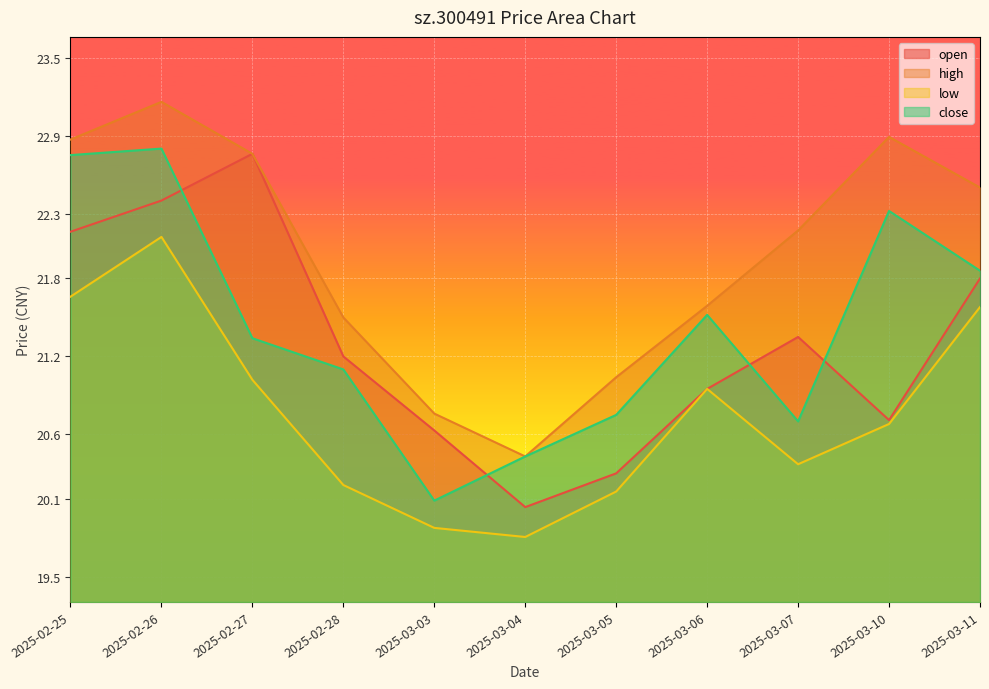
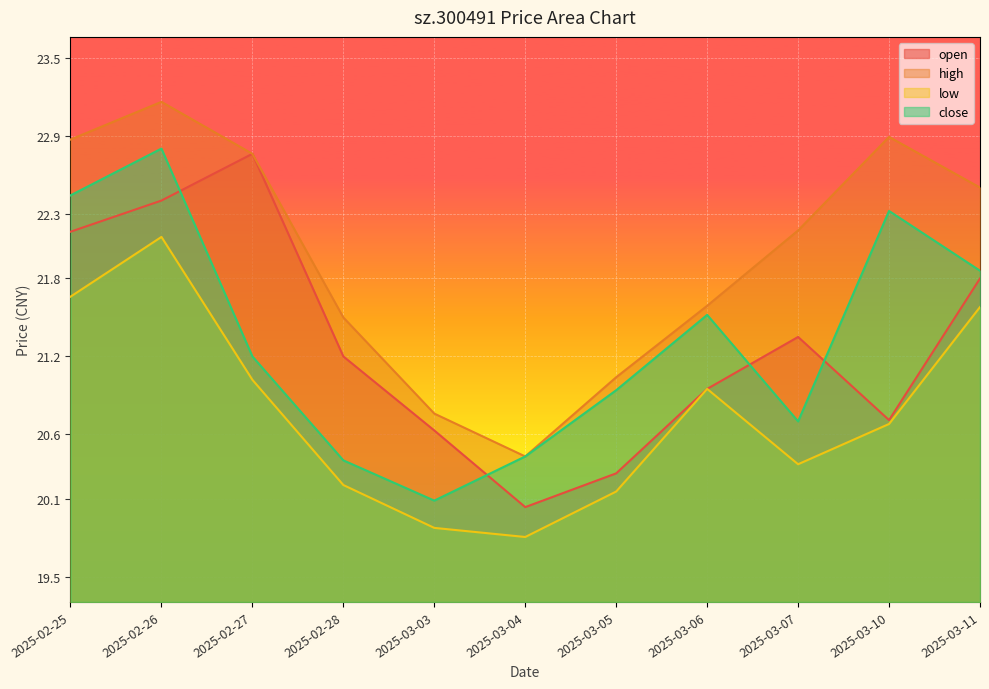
  {
    "close": {
-     "2025-02-25": 22.75,
+     "2025-02-25": 22.44,
      "2025-02-26": 22.80,
-     "2025-02-27": 21.34,
-     "2025-02-28": 21.1,
+     "2025-02-27": 21.20,
+     "2025-02-28": 20.4,
      "2025-03-03": 20.09,
-     "2025-03-05": 20.75,
+     "2025-03-05": 20.94,
      "2025-03-06": 21.52,
      "2025-03-07": 20.70,
      "2025-03-10": 22.32,
      "2025-03-11": 21.86
    }
  }
